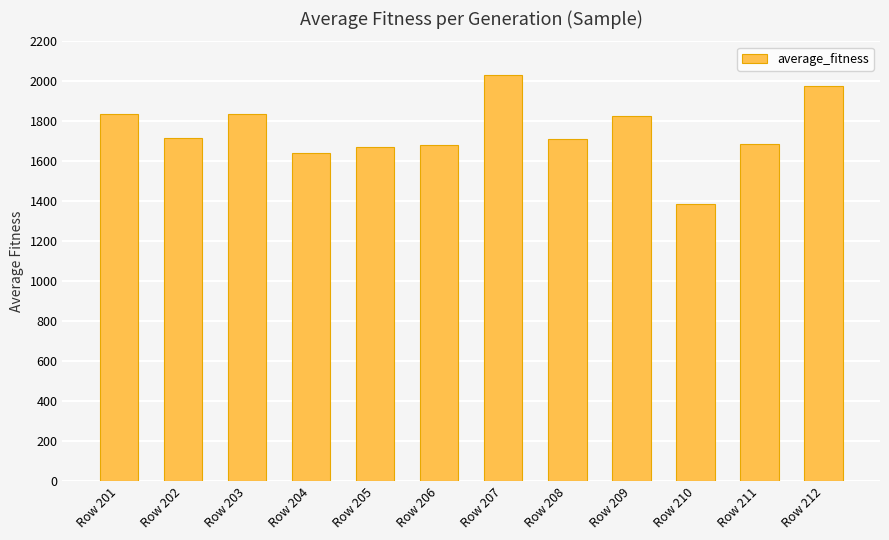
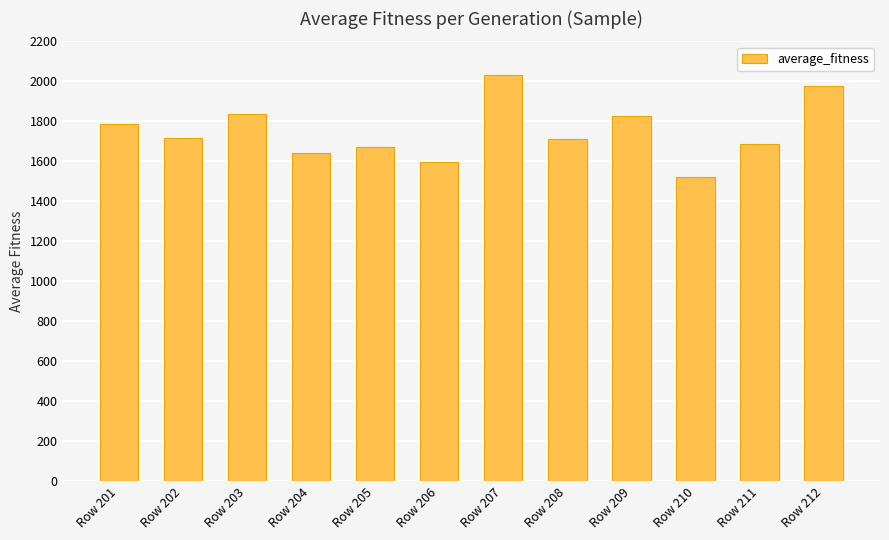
  {
-   "Row 201": 1840,
+   "Row 201": 1790,
    "Row 202": 1720,
    "Row 203": 1840,
    "Row 204": 1640,
    "Row 205": 1670,
-   "Row 206": 1680,
+   "Row 206": 1600,
    "Row 207": 2030,
    "Row 208": 1710,
    "Row 209": 1830,
-   "Row 210": 1390,
+   "Row 210": 1520,
    "Row 211": 1690,
    "Row 212": 1980
  }
